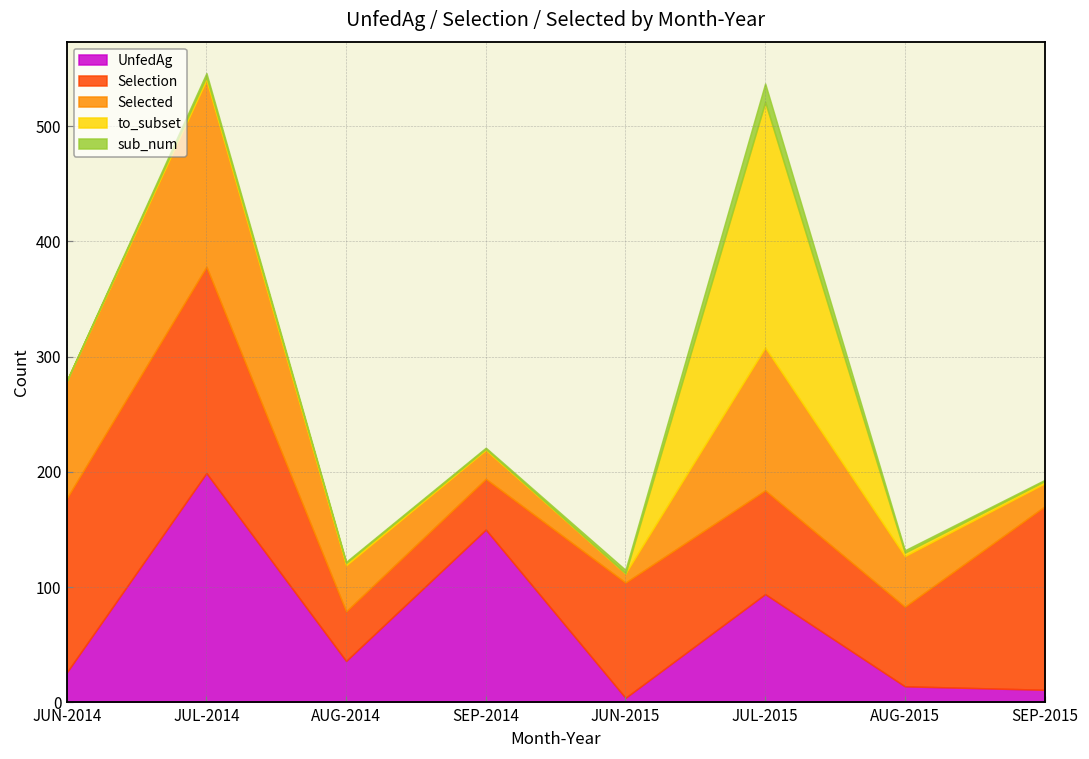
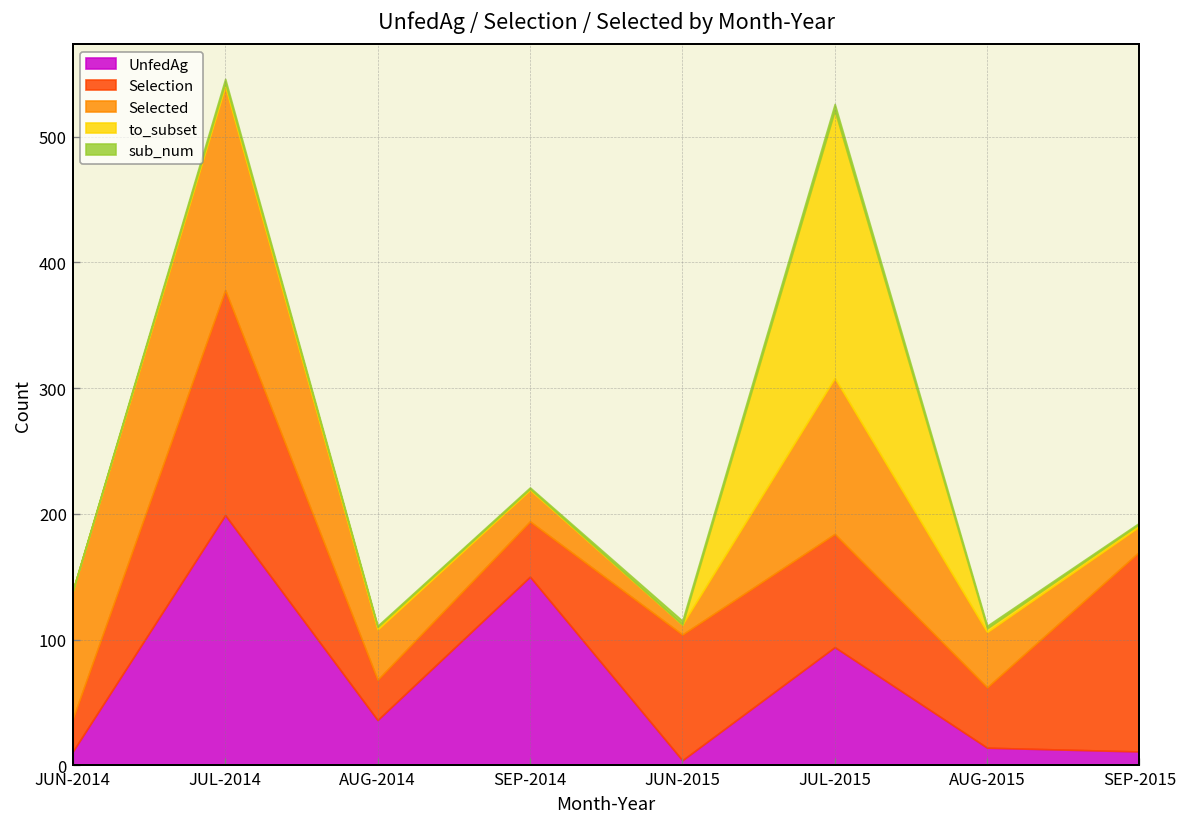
  {
    "UnfedAg": {
-     "JUN-2014": 26,
+     "JUN-2014": 11,
      "JUL-2014": 199,
      "AUG-2014": 36,
      "SEP-2014": 150,
      "JUN-2015": 4,
      "JUL-2015": 94,
      "AUG-2015": 14,
      "SEP-2015": 11
    },
    "Selection": {
-     "JUN-2014": 151,
+     "JUN-2014": 26,
      "JUL-2014": 179,
-     "AUG-2014": 43,
+     "AUG-2014": 32,
      "SEP-2014": 44,
      "JUN-2015": 100,
      "JUL-2015": 90,
-     "AUG-2015": 69,
+     "AUG-2015": 48,
      "SEP-2015": 159
    },
    "Selected": {
      "JUL-2014": 162,
      "JUL-2015": 124,
      "AUG-2015": 44
    },
    "to_subset": {
      "JUL-2014": 3,
      "JUL-2015": 213
    },
    "sub_num": {
      "JUL-2014": 3,
      "JUN-2015": 3,
-     "JUL-2015": 16
+     "JUL-2015": 5
    }
  }
